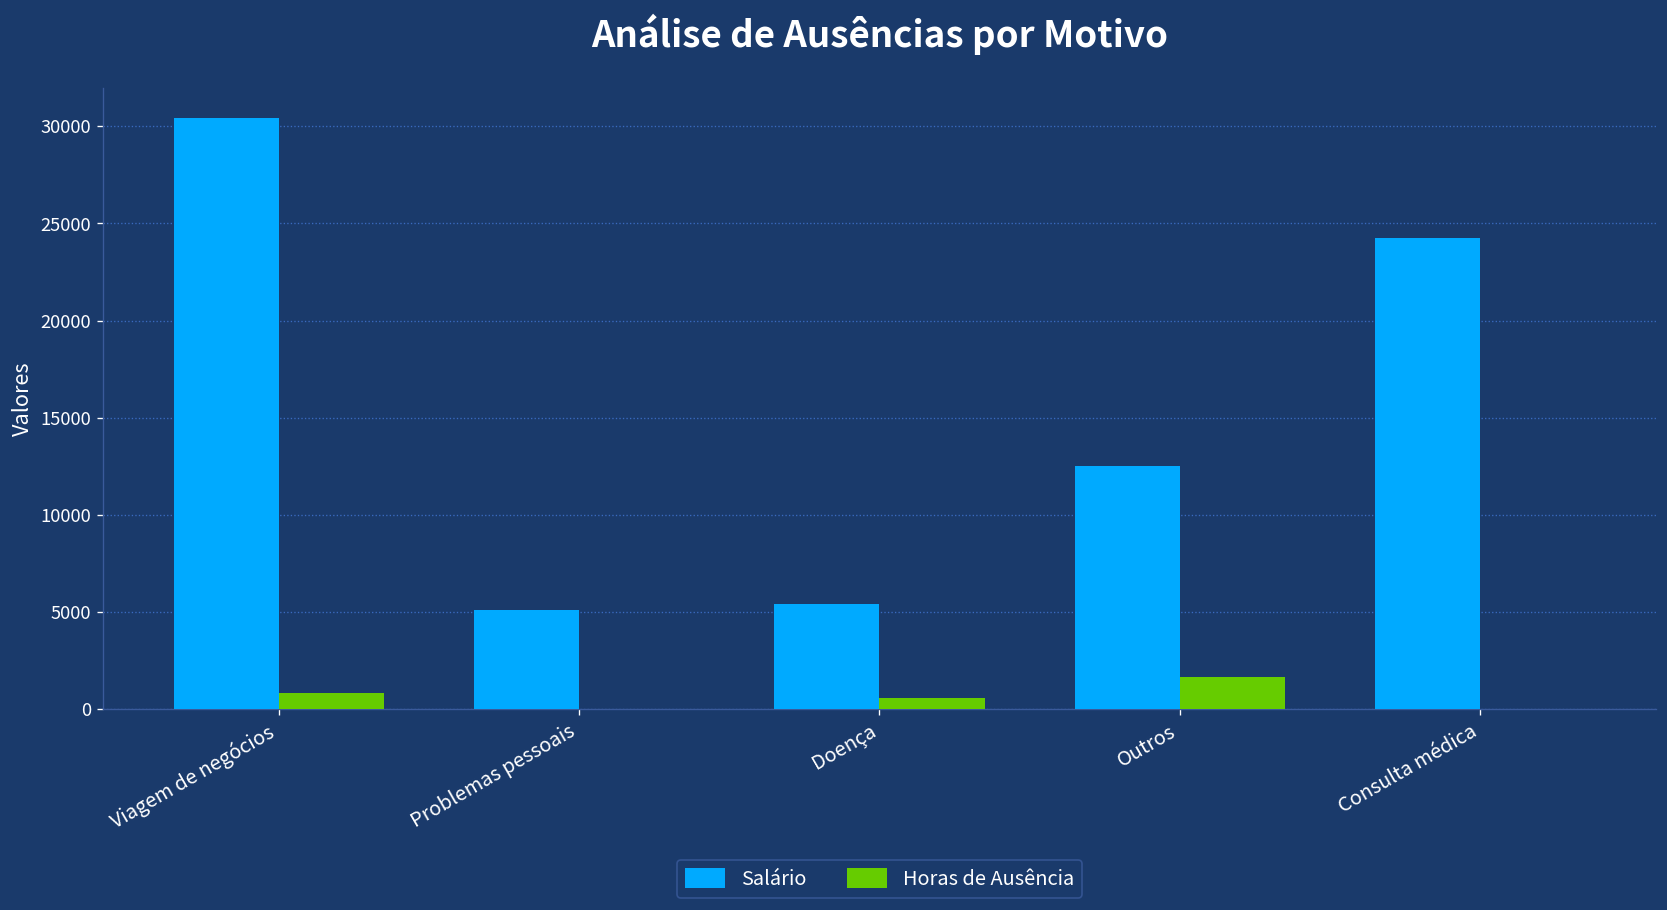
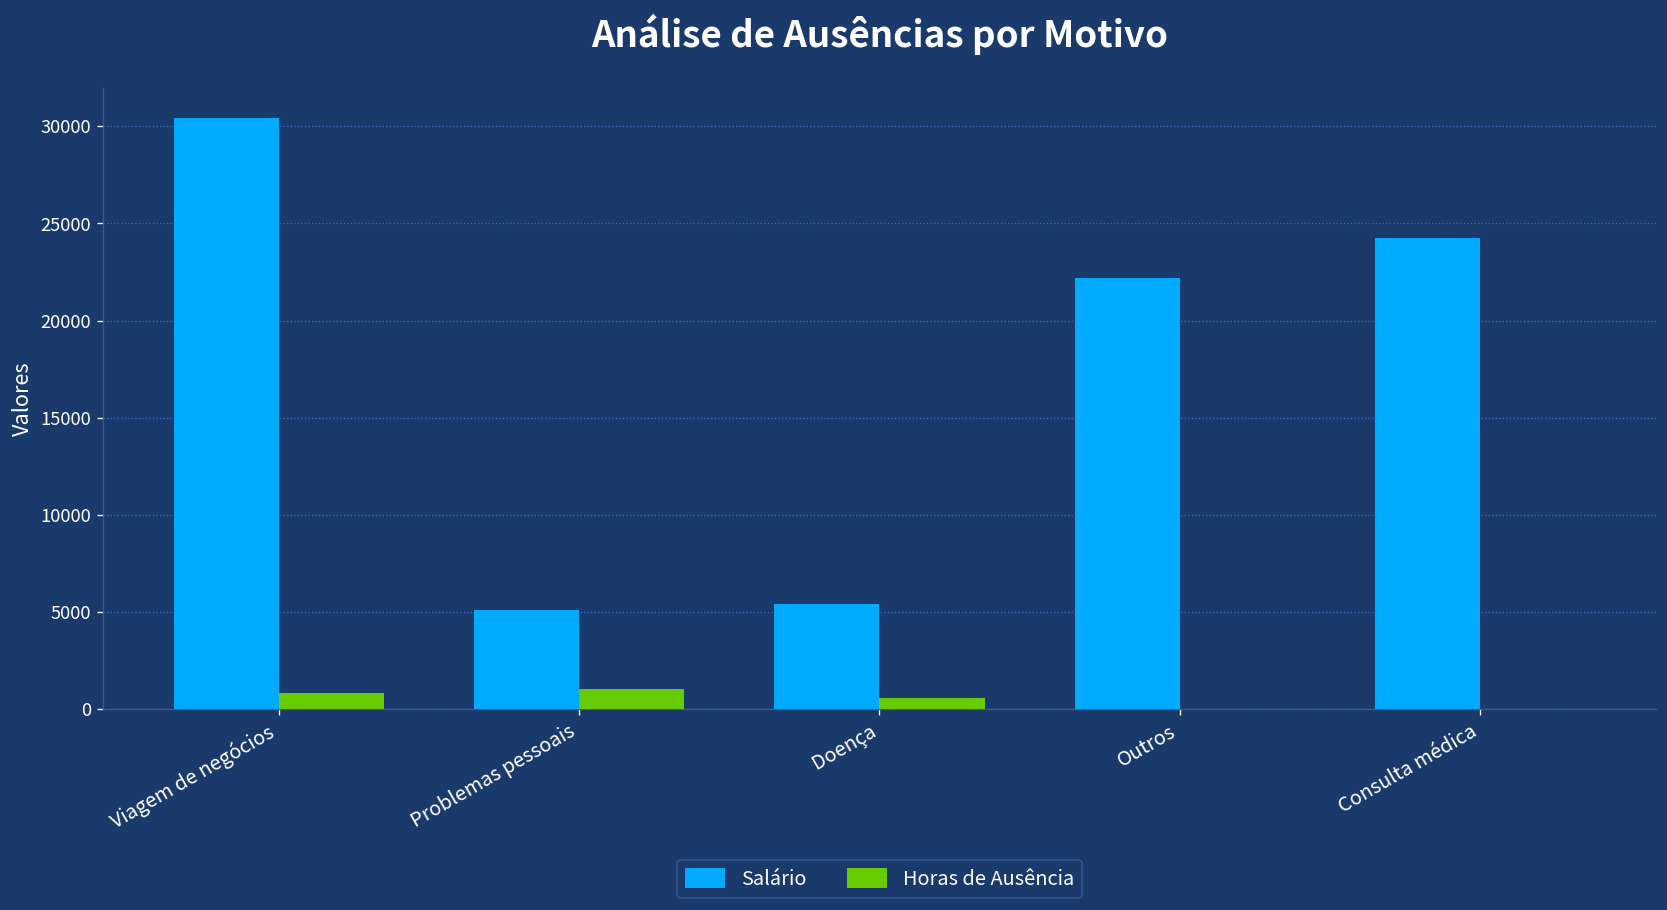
  {
    "Salário": {
      "Viagem de negócios": 30400,
      "Problemas pessoais": 5100,
      "Doença": 5400,
-     "Outros": 12500,
+     "Outros": 22200,
      "Consulta médica": 24300
    },
    "Horas de Ausência": {
      "Viagem de negócios": 800,
-     "Problemas pessoais": 0,
+     "Problemas pessoais": 1100,
      "Doença": 600,
-     "Outros": 1700
+     "Outros": 0
    }
  }
